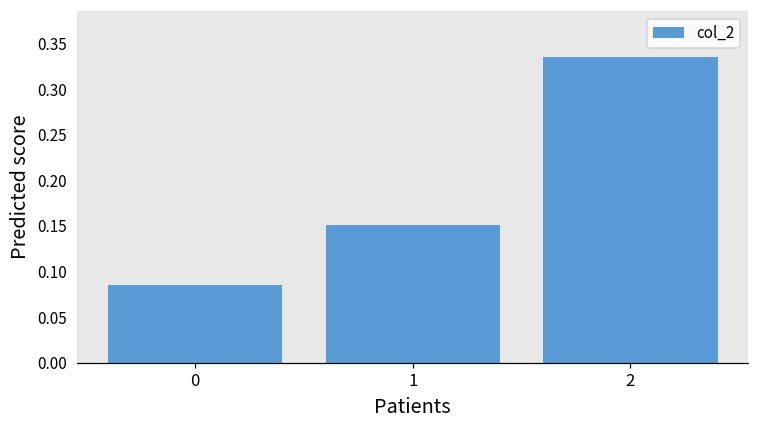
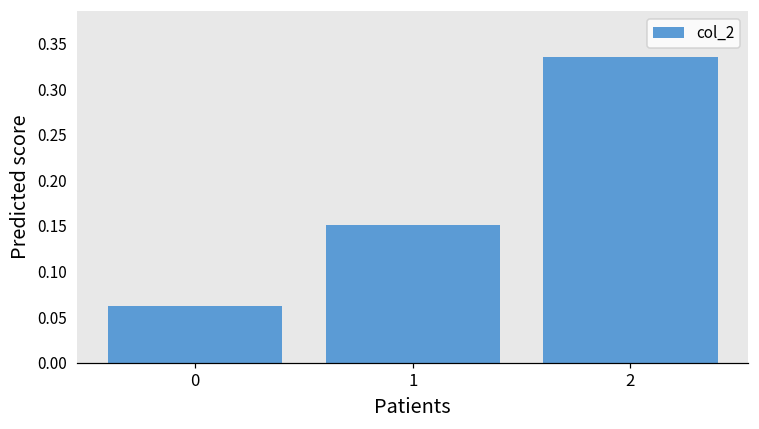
  {
-   "0": 0.09,
+   "0": 0.06,
    "1": 0.15,
    "2": 0.34
  }
